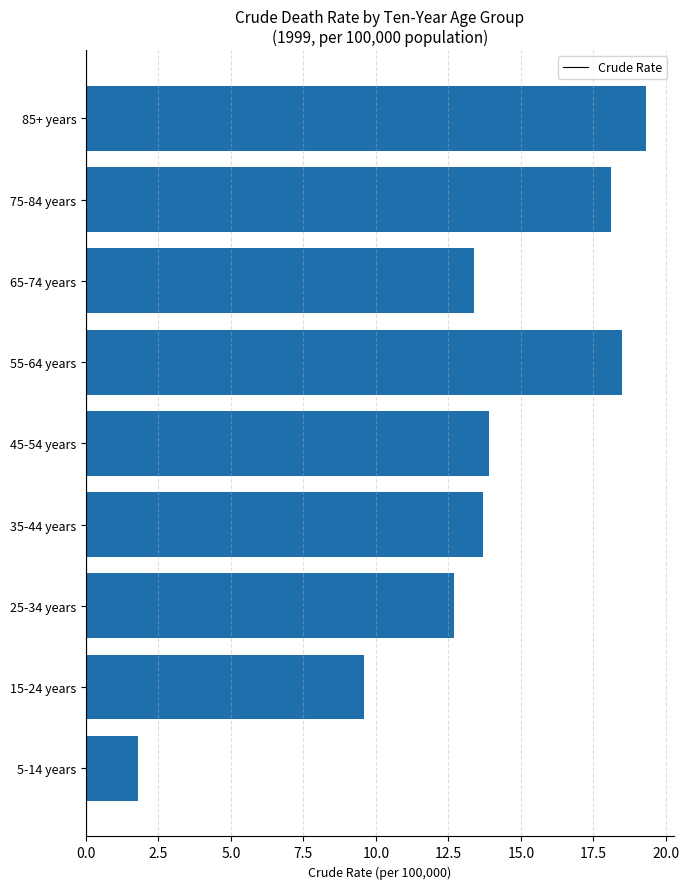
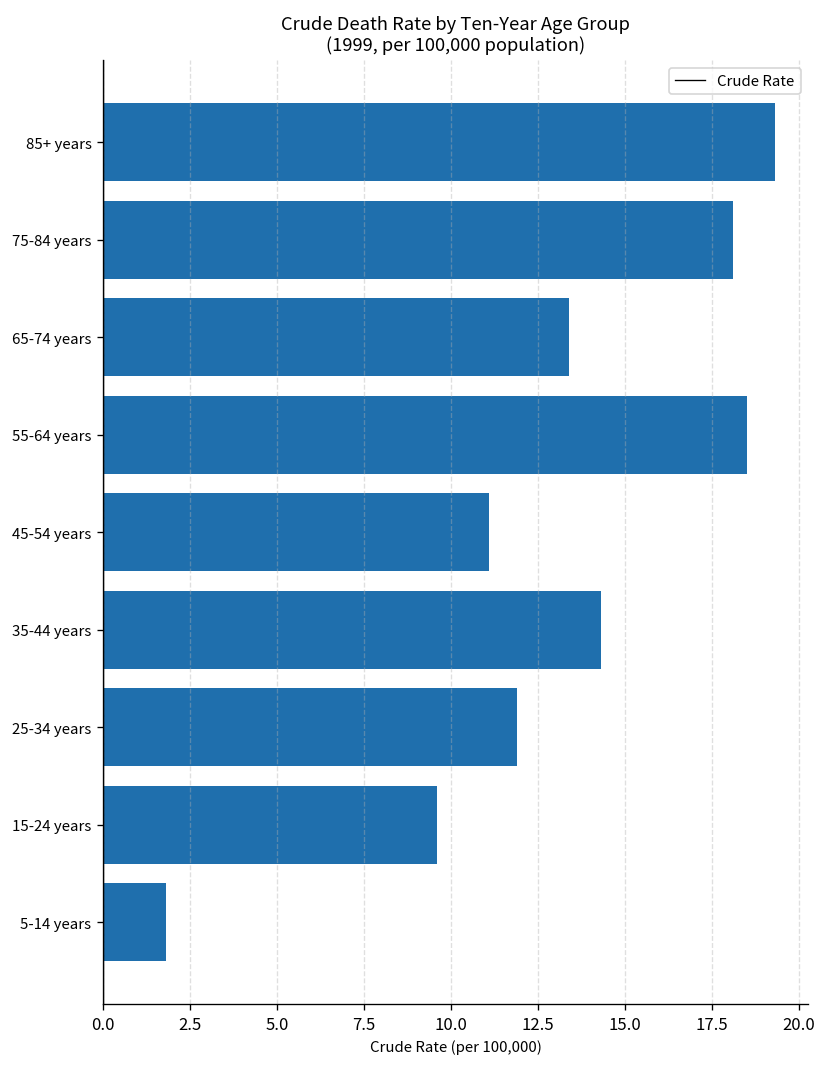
  {
    "85+ years": 19.3,
    "75-84 years": 18.1,
    "65-74 years": 13.4,
    "55-64 years": 18.5,
-   "45-54 years": 13.9,
-   "35-44 years": 13.7,
-   "25-34 years": 12.7,
+   "45-54 years": 11.1,
+   "35-44 years": 14.3,
+   "25-34 years": 11.9,
    "15-24 years": 9.6,
    "5-14 years": 1.8
  }
